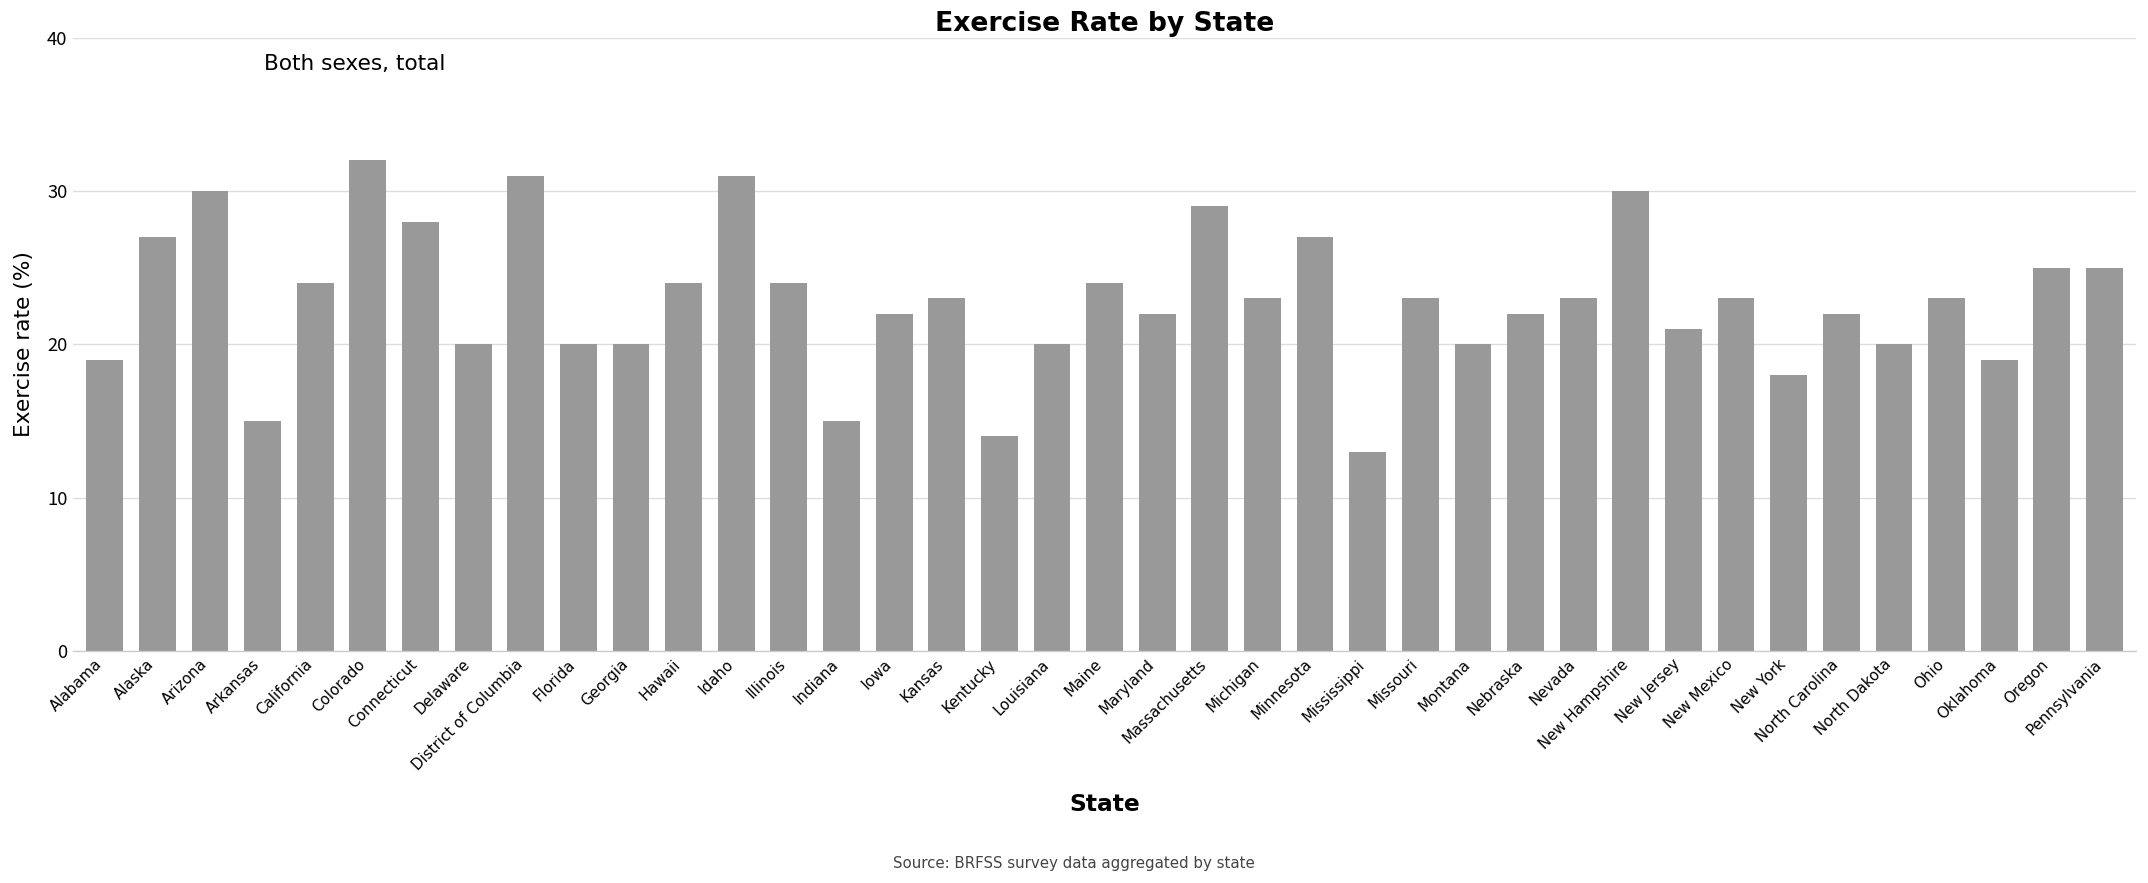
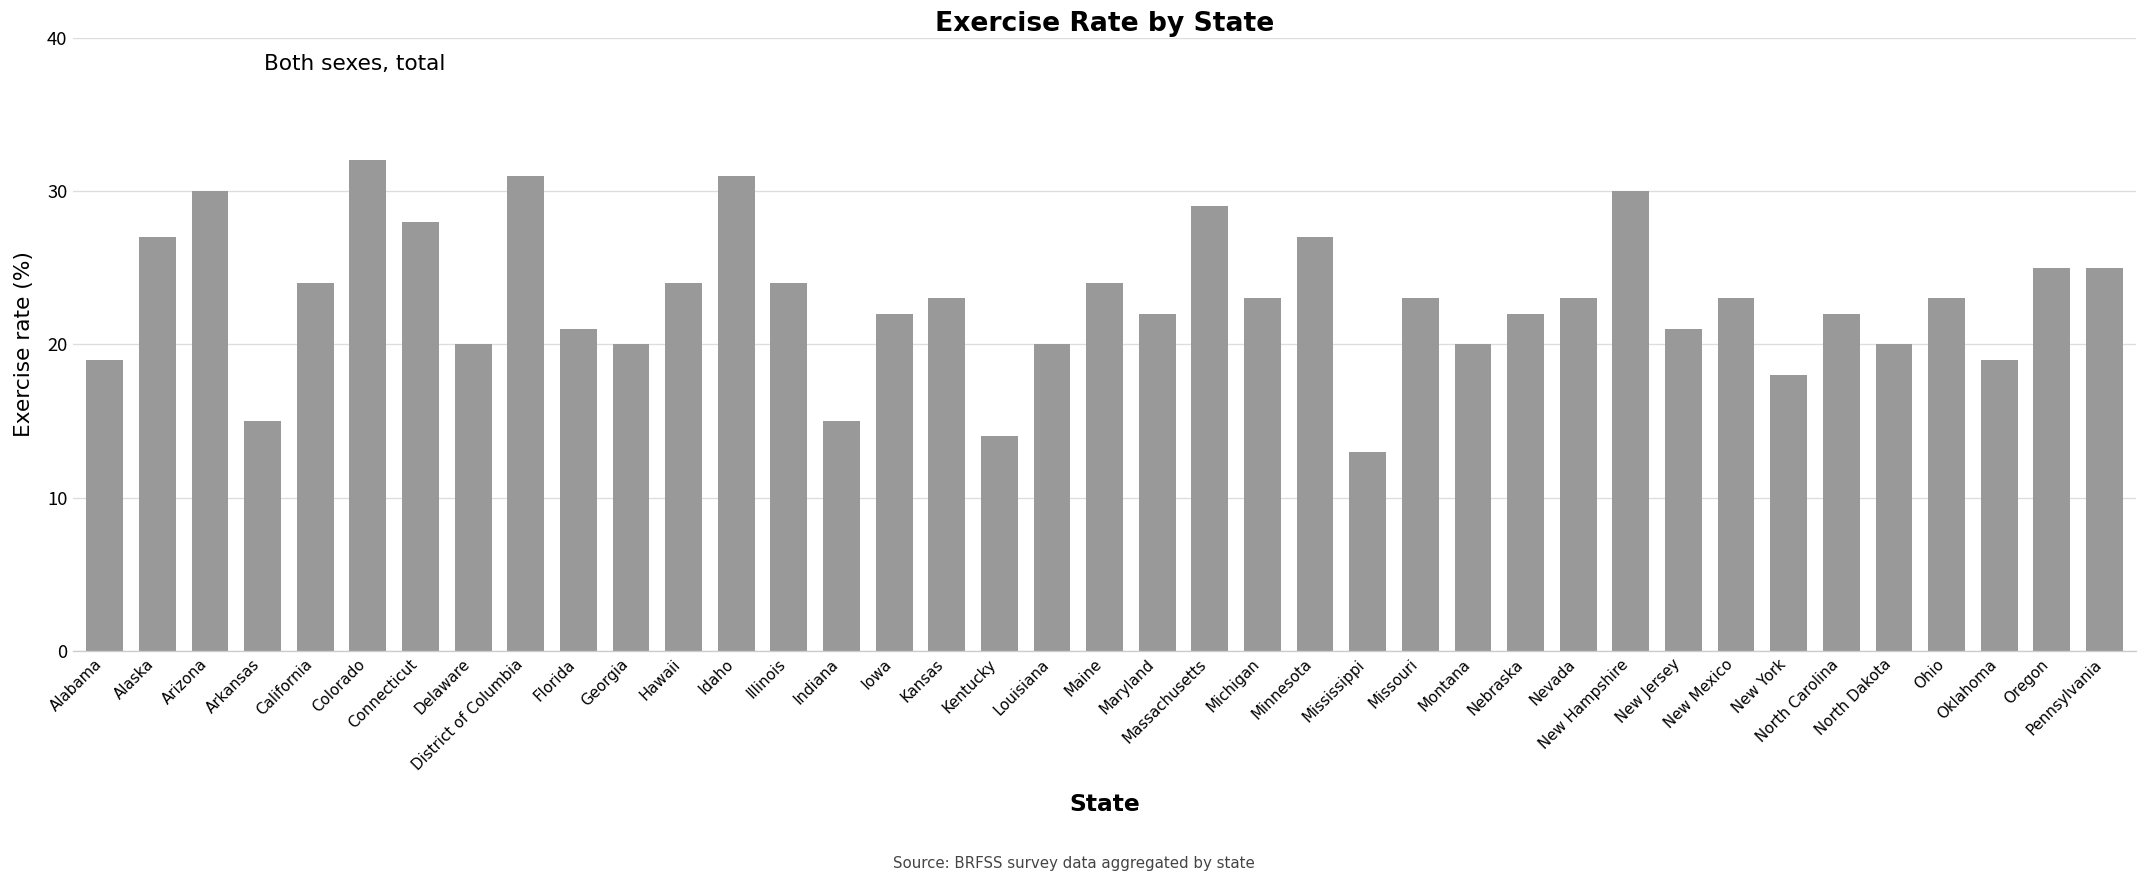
  {
    "Alabama": 19,
    "Alaska": 27,
    "Arizona": 30,
    "Arkansas": 15,
    "California": 24,
    "Colorado": 32,
    "Connecticut": 28,
    "Delaware": 20,
    "District of Columbia": 31,
-   "Florida": 20,
+   "Florida": 21,
    "Georgia": 20,
    "Hawaii": 24,
    "Idaho": 31,
    "Illinois": 24,
    "Indiana": 15,
    "Iowa": 22,
    "Kansas": 23,
    "Kentucky": 14,
    "Louisiana": 20,
    "Maine": 24,
    "Maryland": 22,
    "Massachusetts": 29,
    "Michigan": 23,
    "Minnesota": 27,
    "Mississippi": 13,
    "Missouri": 23,
    "Montana": 20,
    "Nebraska": 22,
    "Nevada": 23,
    "New Hampshire": 30,
    "New Jersey": 21,
    "New Mexico": 23,
    "New York": 18,
    "North Carolina": 22,
    "North Dakota": 20,
    "Ohio": 23,
    "Oklahoma": 19,
    "Oregon": 25,
    "Pennsylvania": 25
  }
